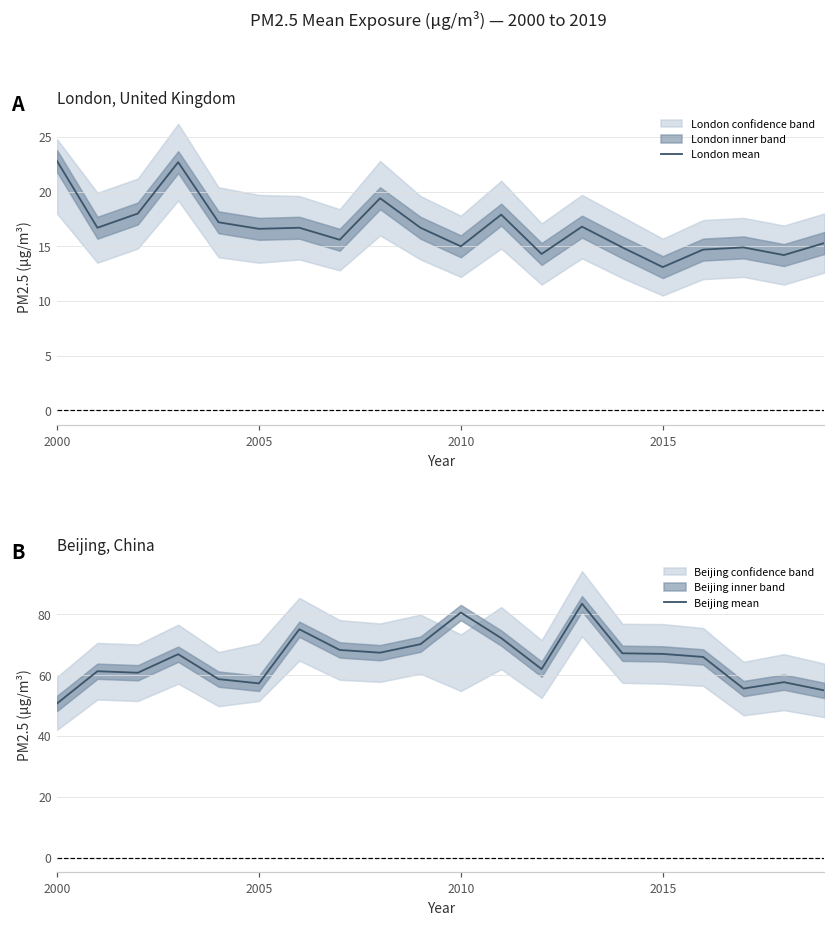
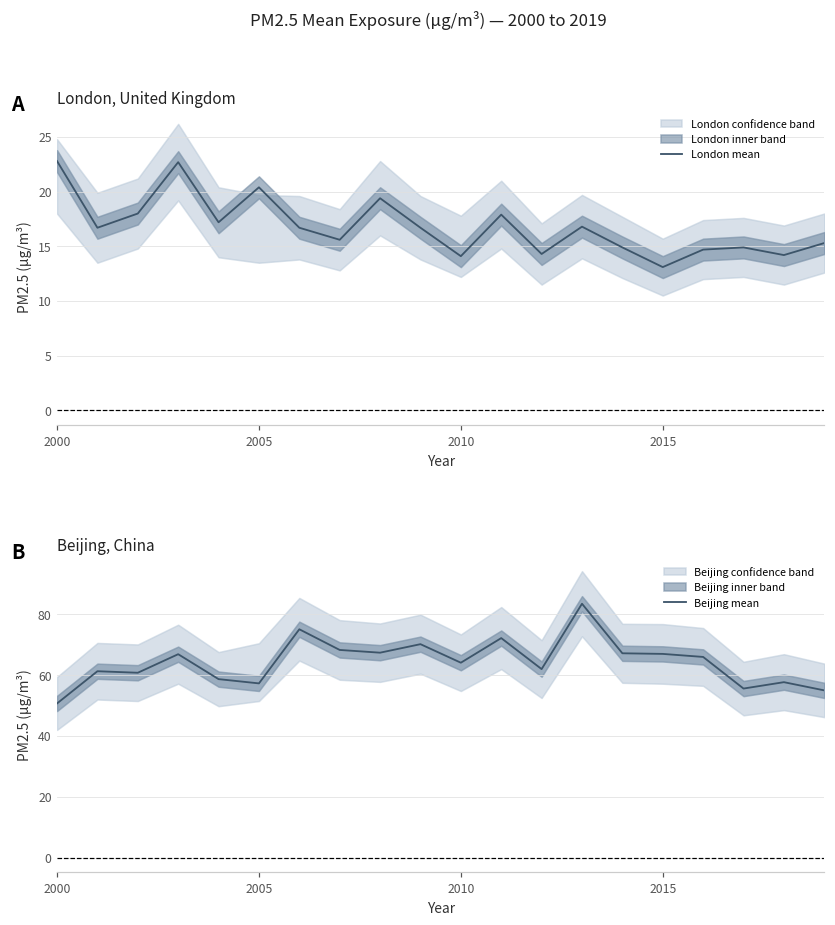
  {
    "London, United Kingdom": {
      "London mean": {
        "2000": 23,
-       "2005": 17,
-       "2010": 15,
+       "2005": 20,
+       "2010": 14,
        "2015": 13
      }
    },
    "Beijing, China": {
      "Beijing mean": {
        "2000": 51,
        "2005": 57,
-       "2010": 81,
+       "2010": 64,
        "2015": 67
      }
    }
  }
